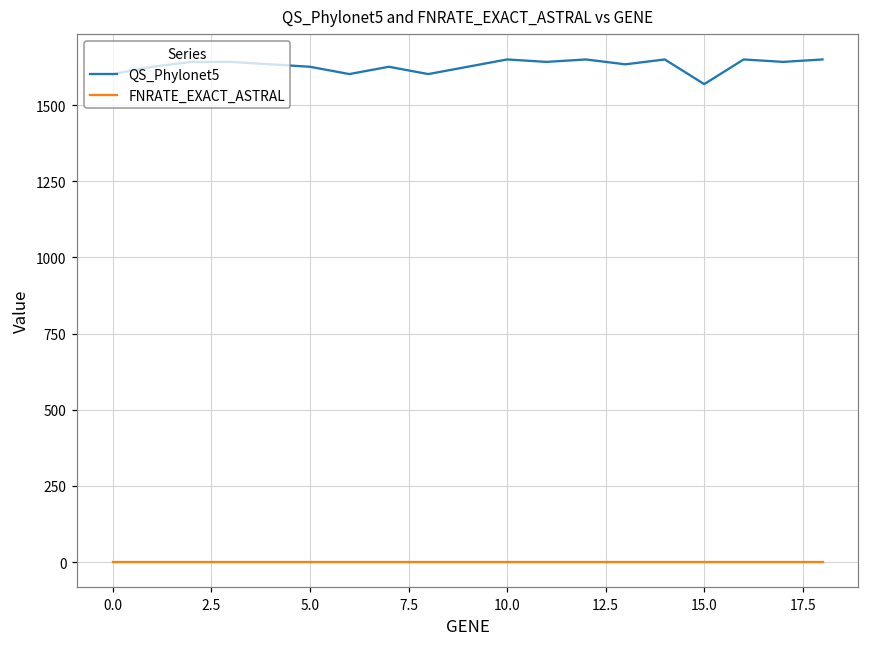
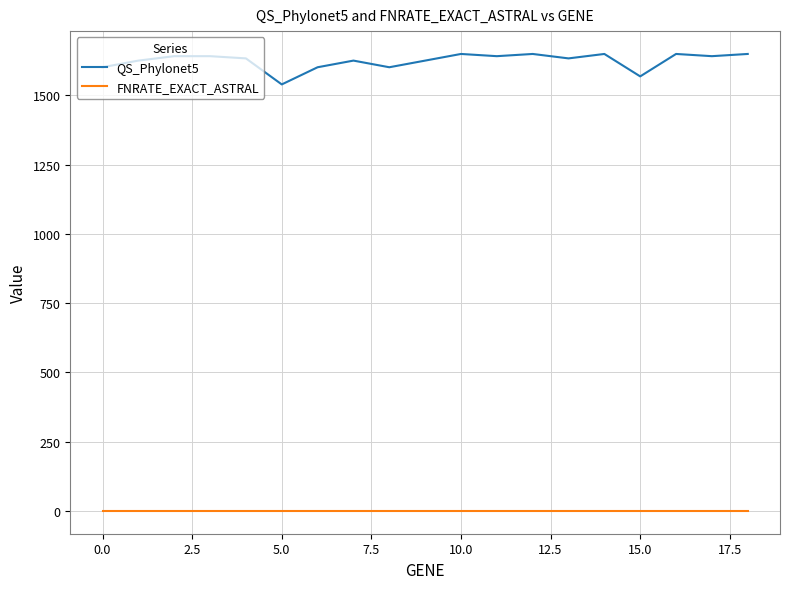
  {
    "QS_Phylonet5": {
-     "5.0": 1630,
+     "5.0": 1540,
      "10.0": 1650,
      "15.0": 1570
    },
    "FNRATE_EXACT_ASTRAL": {
      "0.0": 0,
      "5.0": 0,
      "10.0": 0,
      "15.0": 0
    }
  }
